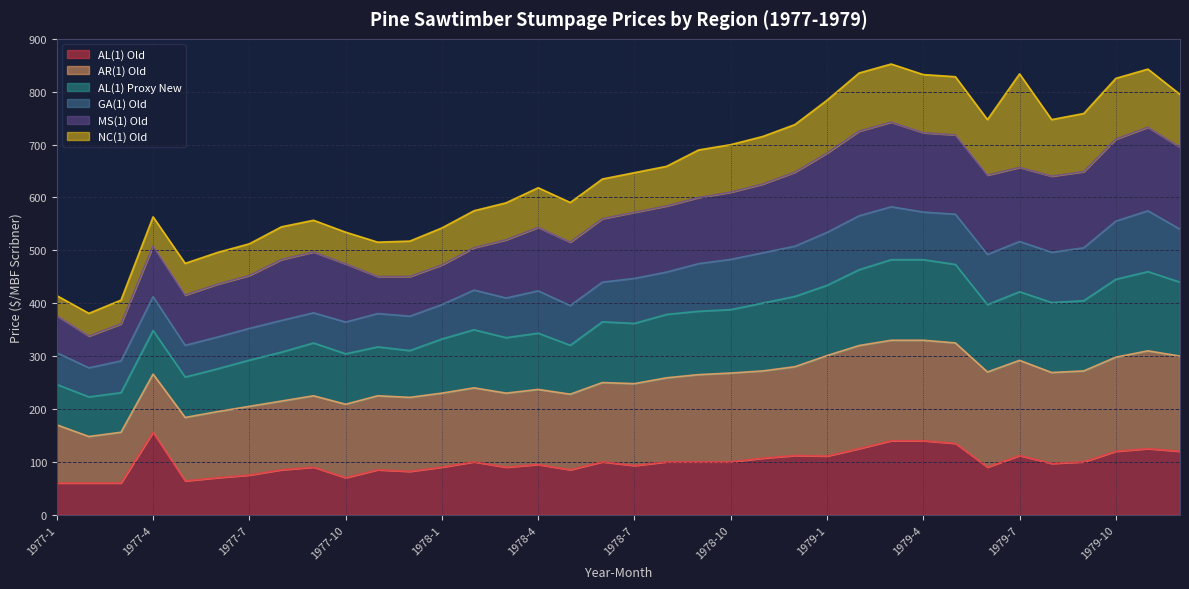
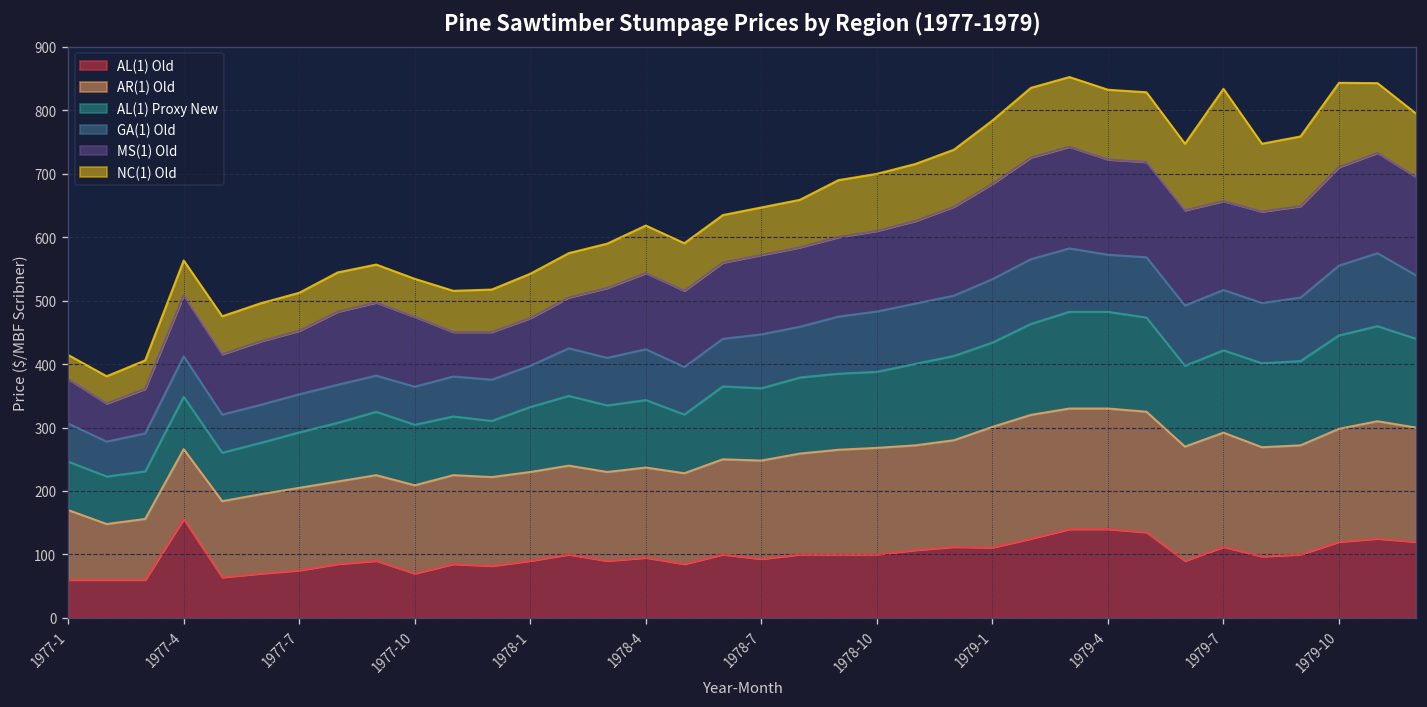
  {
    "AL(1) Old": {
      "1977-1": 60,
      "1977-4": 160,
      "1977-7": 80,
      "1977-10": 70,
      "1978-1": 90,
      "1978-4": 100,
      "1978-7": 90,
      "1978-10": 100,
      "1979-1": 110,
      "1979-4": 140,
      "1979-7": 110,
      "1979-10": 120
    },
    "AR(1) Old": {
      "1977-1": 110,
      "1977-4": 110,
      "1977-7": 130,
      "1977-10": 140,
      "1978-1": 140,
      "1978-4": 140,
      "1978-7": 160,
      "1978-10": 170,
      "1979-1": 190,
      "1979-4": 190,
      "1979-7": 180,
      "1979-10": 180
    },
    "NC(1) Old": {
      "1977-1": 40,
      "1977-4": 60,
      "1977-7": 60,
      "1977-10": 60,
      "1978-1": 70,
      "1978-4": 80,
      "1978-7": 80,
      "1978-10": 90,
      "1979-1": 100,
      "1979-4": 110,
      "1979-7": 180,
-     "1979-10": 120
+     "1979-10": 130
    }
  }
